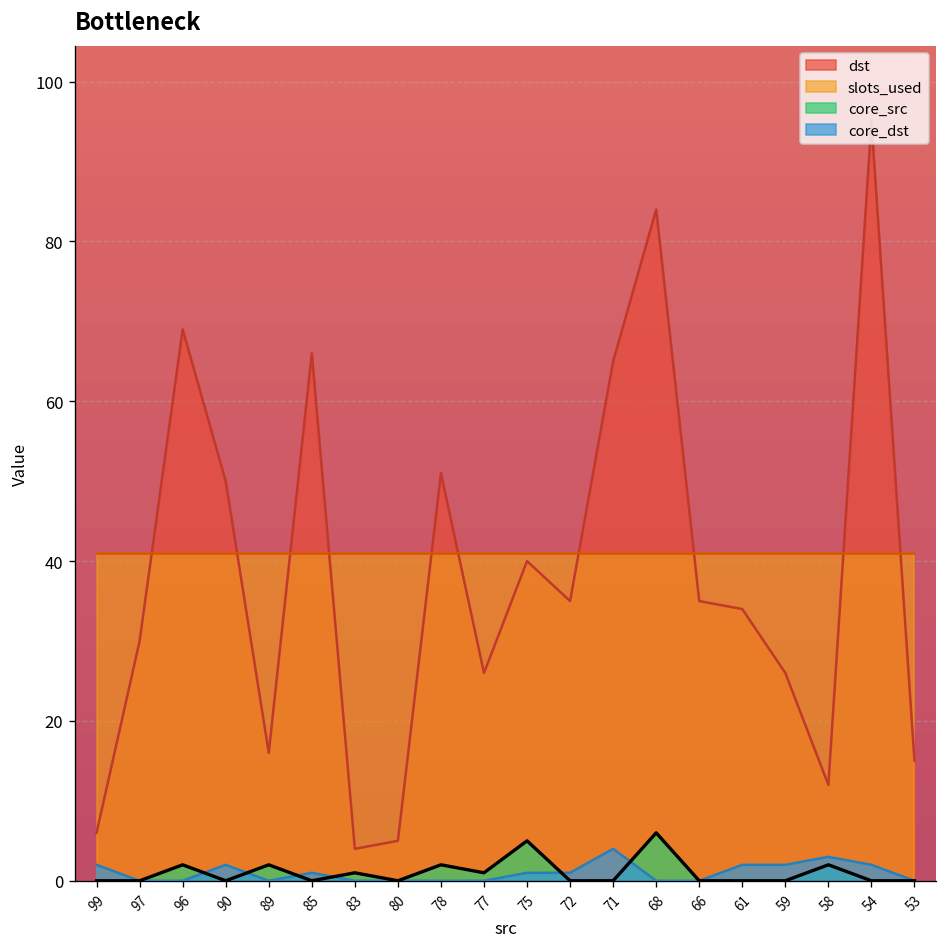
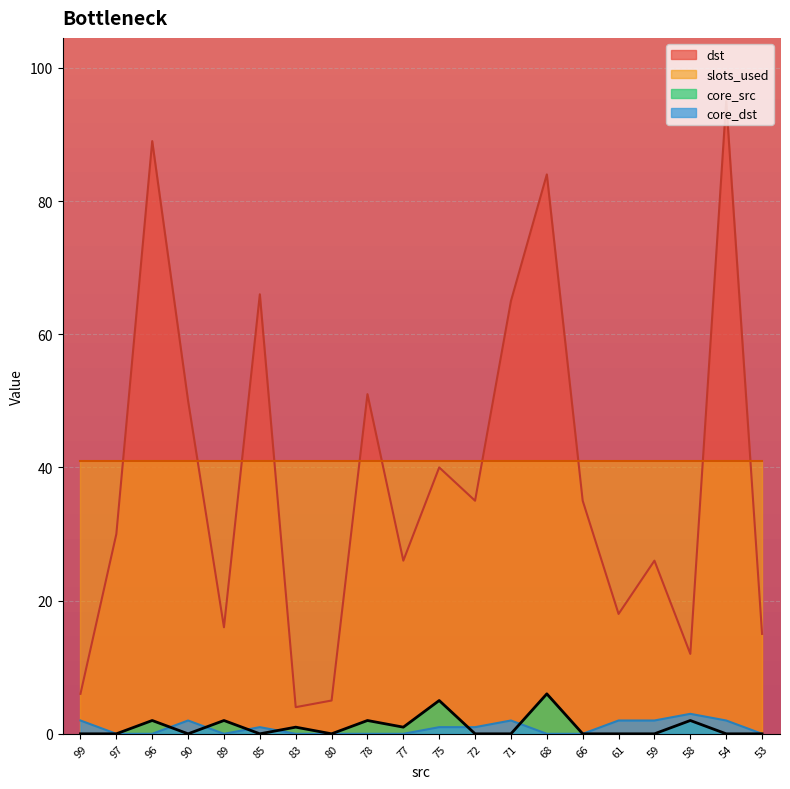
  {
    "dst": {
      "99": 6,
      "97": 30,
-     "96": 69,
+     "96": 89,
      "90": 50,
      "89": 16,
      "85": 66,
      "83": 4,
      "80": 5,
      "78": 51,
      "77": 26,
      "75": 40,
      "72": 35,
      "71": 65,
      "68": 84,
      "66": 35,
-     "61": 34,
+     "61": 18,
      "59": 26,
      "58": 12,
      "53": 15
    },
    "slots_used": {
      "99": 41,
      "97": 41,
      "96": 41,
      "90": 41,
      "89": 41,
      "85": 41,
      "83": 41,
      "80": 41,
      "78": 41,
      "77": 41,
      "75": 41,
      "72": 41,
      "71": 41,
      "68": 41,
      "66": 41,
      "61": 41,
      "59": 41,
      "58": 41,
      "54": 41,
      "53": 41
    },
    "core_src": {
      "99": 0,
      "96": 2,
      "90": 0,
      "89": 2,
      "85": 0,
      "83": 1,
      "78": 2,
      "77": 1,
      "75": 5,
      "72": 0,
      "71": 0,
      "68": 6,
      "61": 0,
      "59": 0,
      "58": 2,
      "54": 0
    },
    "core_dst": {
      "99": 2,
      "96": 0,
      "90": 2,
      "89": 0,
      "85": 1,
      "83": 0,
      "78": 0,
      "77": 0,
      "75": 1,
      "72": 1,
-     "71": 4,
+     "71": 2,
      "68": 0,
      "61": 2,
      "59": 2,
      "58": 3,
      "54": 2
    }
  }
